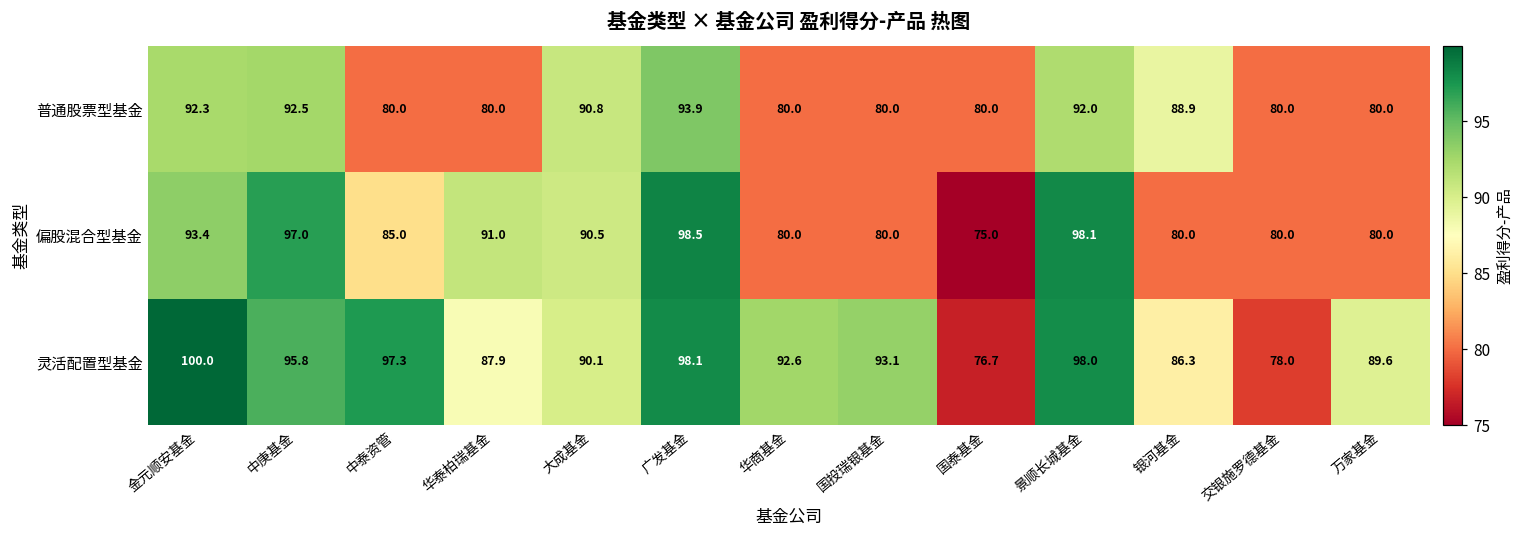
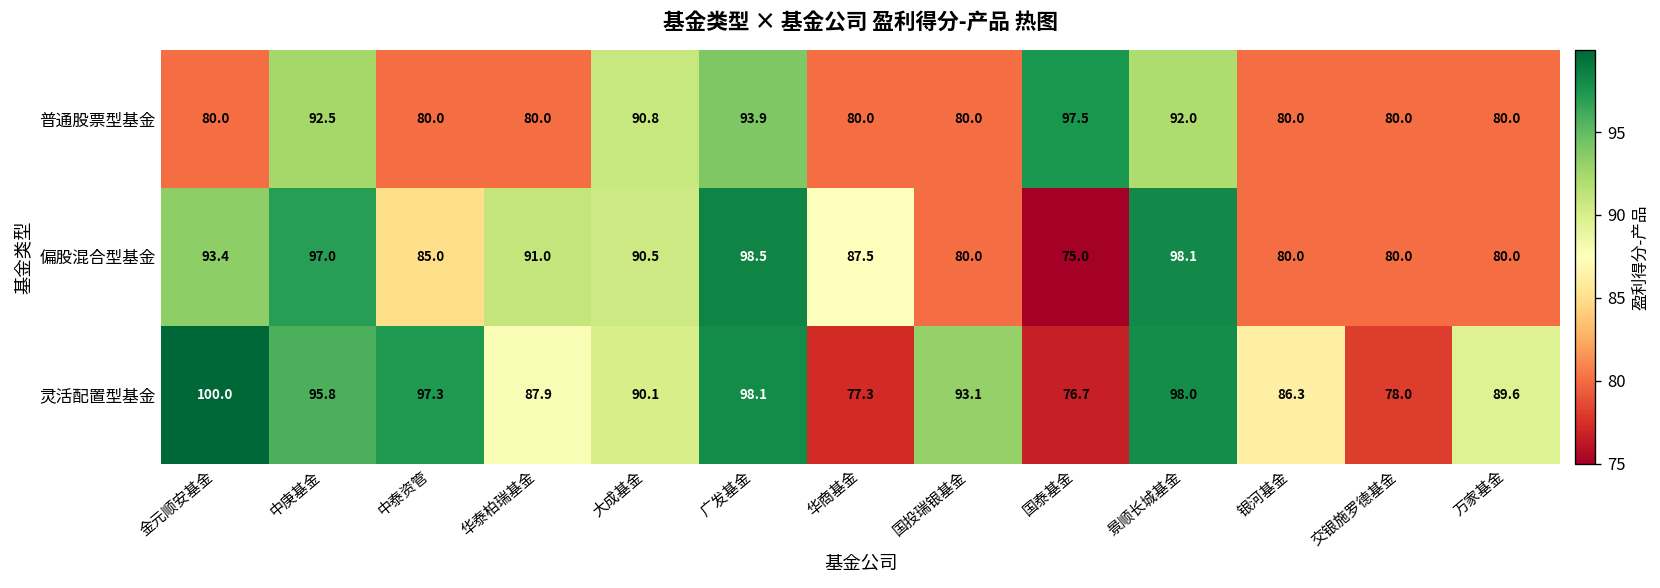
  {
    "普通股票型基金": {
-     "金元顺安基金": 92.3,
+     "金元顺安基金": 80.0,
      "中庚基金": 92.5,
      "中泰资管": 80.0,
      "华泰柏瑞基金": 80.0,
      "大成基金": 90.8,
      "广发基金": 93.9,
      "华商基金": 80.0,
      "国投瑞银基金": 80.0,
-     "国泰基金": 80.0,
+     "国泰基金": 97.5,
      "景顺长城基金": 92.0,
-     "银河基金": 88.9,
+     "银河基金": 80.0,
      "交银施罗德基金": 80.0,
      "万家基金": 80.0
    },
    "偏股混合型基金": {
      "金元顺安基金": 93.4,
      "中庚基金": 97.0,
      "中泰资管": 85.0,
      "华泰柏瑞基金": 91.0,
      "大成基金": 90.5,
      "广发基金": 98.5,
-     "华商基金": 80.0,
+     "华商基金": 87.5,
      "国投瑞银基金": 80.0,
      "国泰基金": 75.0,
      "景顺长城基金": 98.1,
      "银河基金": 80.0,
      "交银施罗德基金": 80.0,
      "万家基金": 80.0
    },
    "灵活配置型基金": {
      "金元顺安基金": 100.0,
      "中庚基金": 95.8,
      "中泰资管": 97.3,
      "华泰柏瑞基金": 87.9,
      "大成基金": 90.1,
      "广发基金": 98.1,
-     "华商基金": 92.6,
+     "华商基金": 77.3,
      "国投瑞银基金": 93.1,
      "国泰基金": 76.7,
      "景顺长城基金": 98.0,
      "银河基金": 86.3,
      "交银施罗德基金": 78.0,
      "万家基金": 89.6
    }
  }
